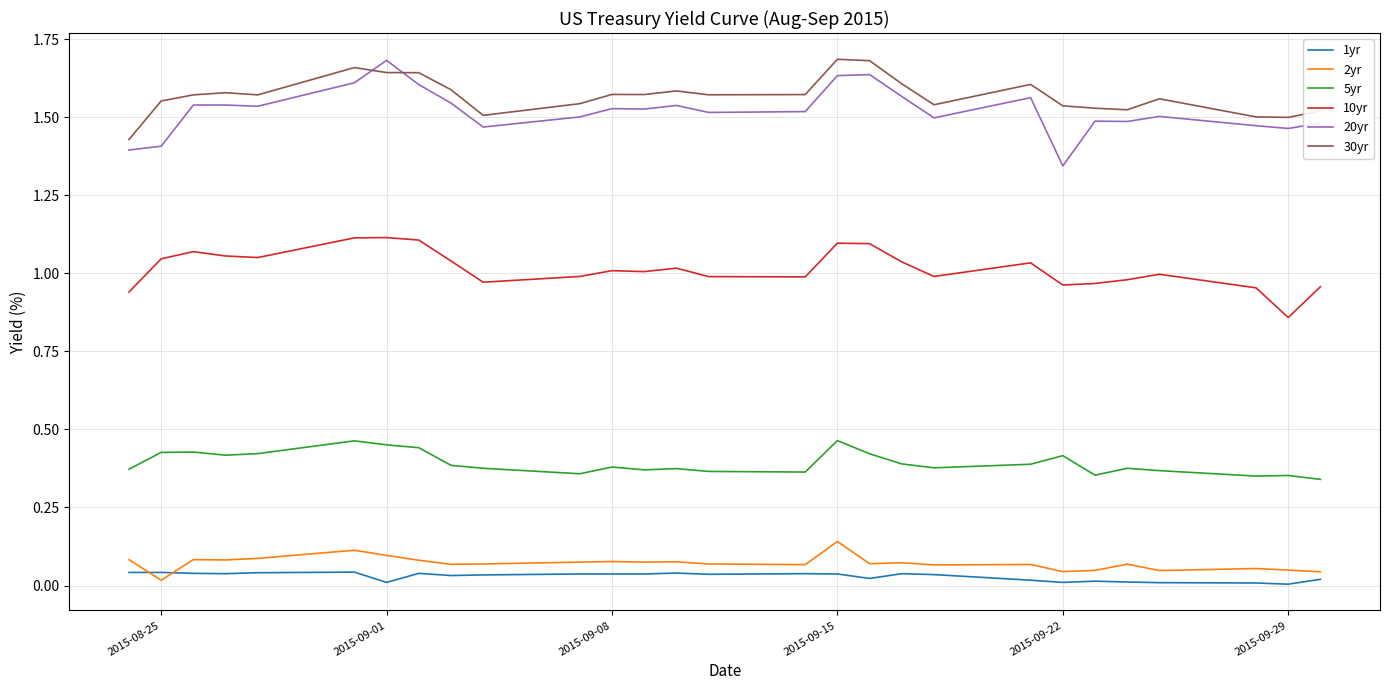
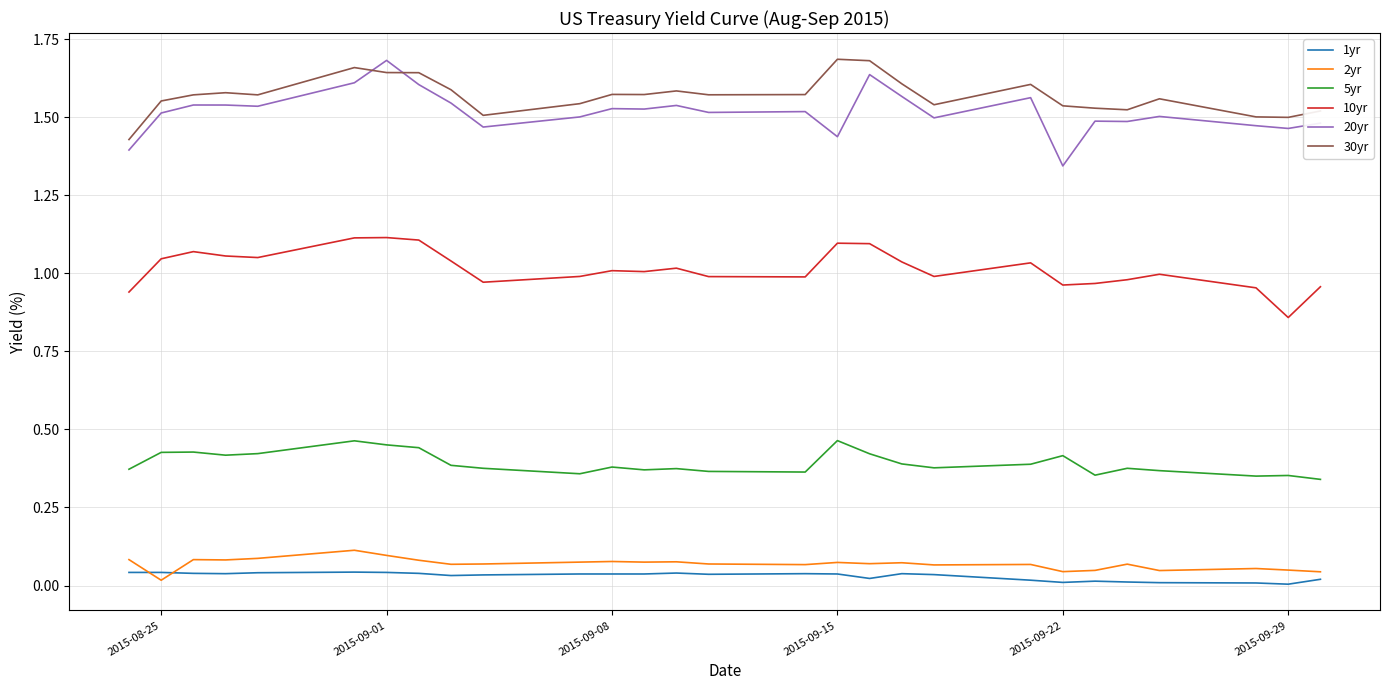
  {
    "1yr": {
      "2015-08-25": 0.04,
-     "2015-09-01": 0.01,
+     "2015-09-01": 0.04,
      "2015-09-08": 0.04,
      "2015-09-15": 0.04,
      "2015-09-22": 0.01,
      "2015-09-29": 0.00
    },
    "2yr": {
      "2015-08-25": 0.02,
      "2015-09-01": 0.10,
      "2015-09-08": 0.08,
-     "2015-09-15": 0.14,
+     "2015-09-15": 0.07,
      "2015-09-22": 0.04,
      "2015-09-29": 0.05
    },
    "5yr": {
      "2015-08-25": 0.43,
      "2015-09-01": 0.45,
      "2015-09-08": 0.38,
      "2015-09-15": 0.46,
      "2015-09-22": 0.42,
      "2015-09-29": 0.35
    },
    "10yr": {
      "2015-08-25": 1.05,
      "2015-09-01": 1.11,
      "2015-09-08": 1.01,
      "2015-09-15": 1.10,
      "2015-09-22": 0.96,
      "2015-09-29": 0.86
    },
    "20yr": {
-     "2015-08-25": 1.41,
+     "2015-08-25": 1.51,
      "2015-09-01": 1.68,
      "2015-09-08": 1.53,
-     "2015-09-15": 1.63,
+     "2015-09-15": 1.44,
      "2015-09-22": 1.34,
      "2015-09-29": 1.46
    },
    "30yr": {
      "2015-08-25": 1.55,
      "2015-09-01": 1.64,
      "2015-09-08": 1.57,
      "2015-09-15": 1.69,
      "2015-09-22": 1.54,
      "2015-09-29": 1.50
    }
  }
